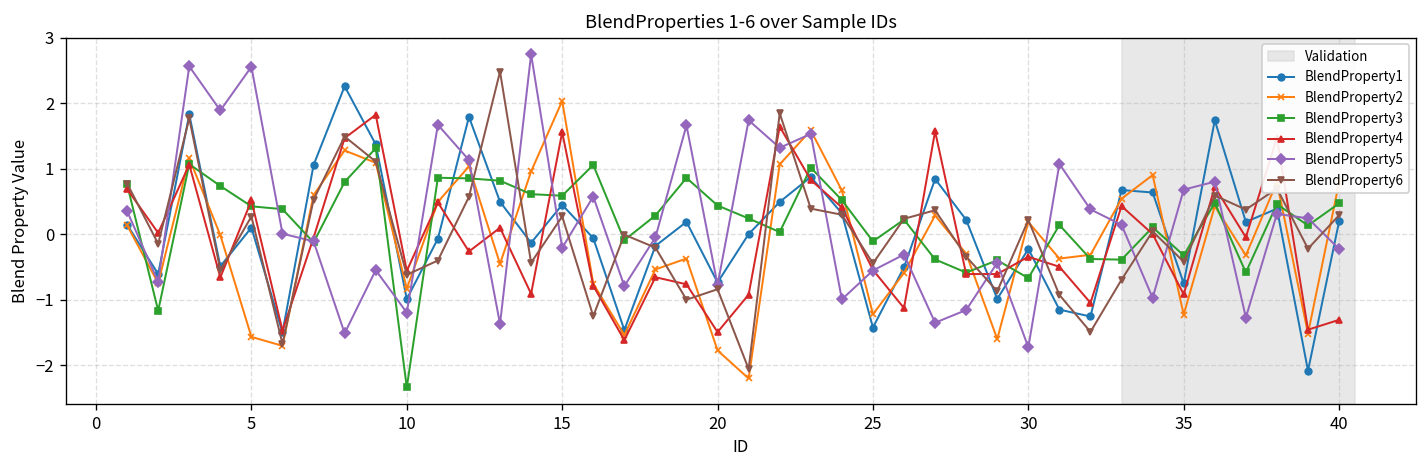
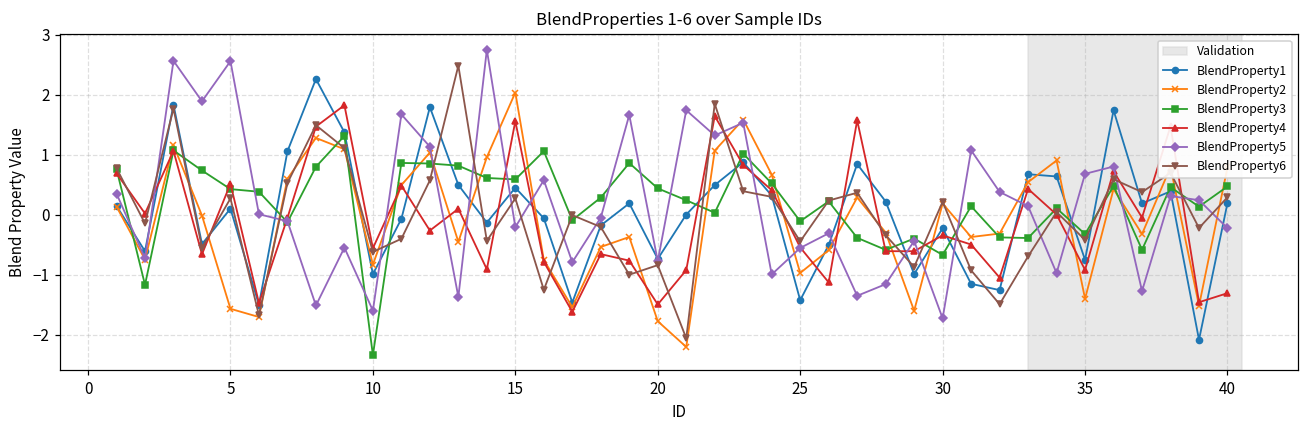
  {
    "BlendProperty1": {
      "5": 0.1,
      "10": -1.0,
      "15": 0.4,
      "25": -1.4,
      "30": -0.2,
      "35": -0.8,
      "40": 0.2
    },
    "BlendProperty2": {
      "5": -1.6,
      "10": -0.8,
      "15": 2.0,
      "20": -1.8,
-     "25": -1.2,
-     "35": -1.2,
+     "25": -1.0,
+     "35": -1.4,
      "40": 0.8
    },
    "BlendProperty3": {
      "5": 0.4,
      "10": -2.3,
      "15": 0.6,
      "20": 0.4,
      "25": -0.1,
      "30": -0.7,
      "35": -0.3,
      "40": 0.5
    },
    "BlendProperty4": {
      "5": 0.5,
      "10": -0.6,
      "15": 1.6,
      "20": -1.5,
      "30": -0.3,
      "35": -0.9,
      "40": -1.3
    },
    "BlendProperty5": {
      "5": 2.6,
-     "10": -1.2,
+     "10": -1.6,
      "15": -0.2,
      "30": -1.7,
      "35": 0.7,
      "40": -0.2
    },
    "BlendProperty6": {
      "5": 0.3,
      "10": -0.6,
      "15": 0.3,
      "20": -0.8,
      "25": -0.4,
      "35": -0.4,
      "40": 0.3
    }
  }
